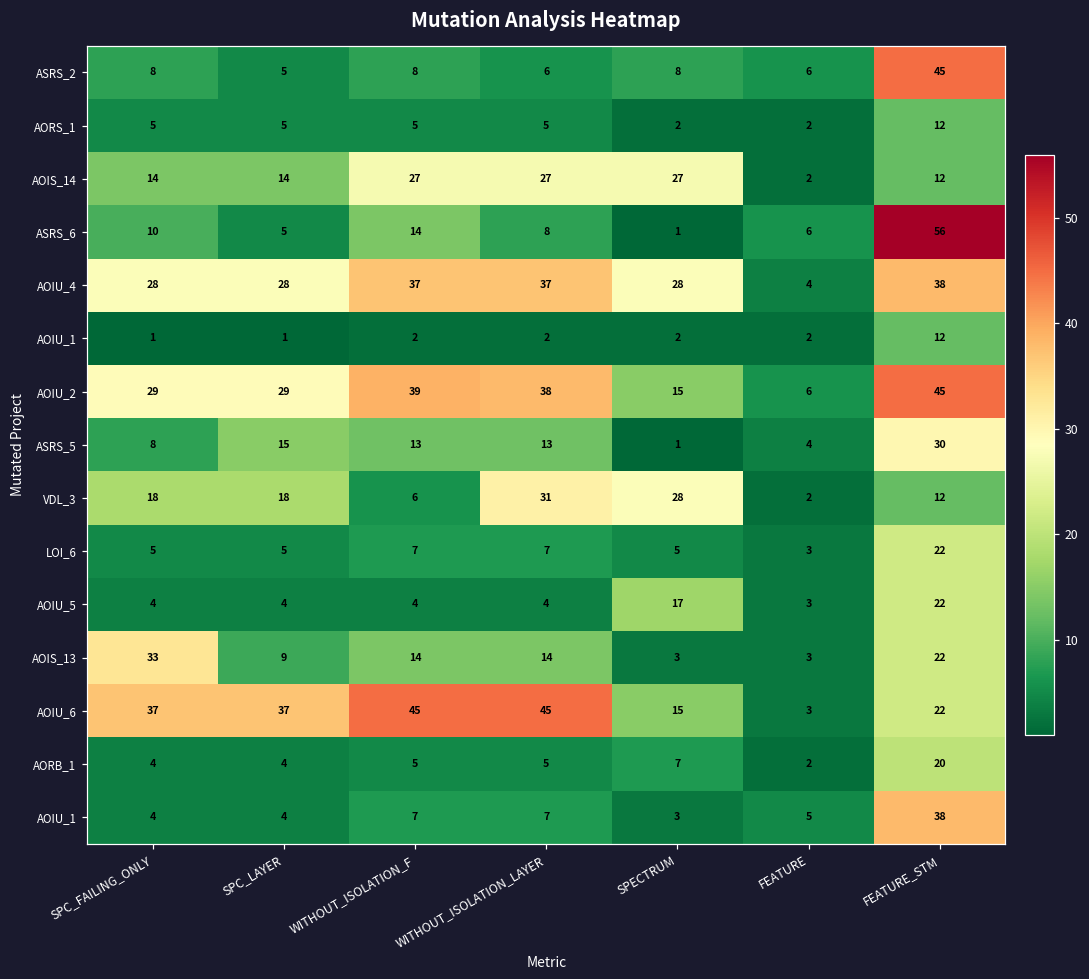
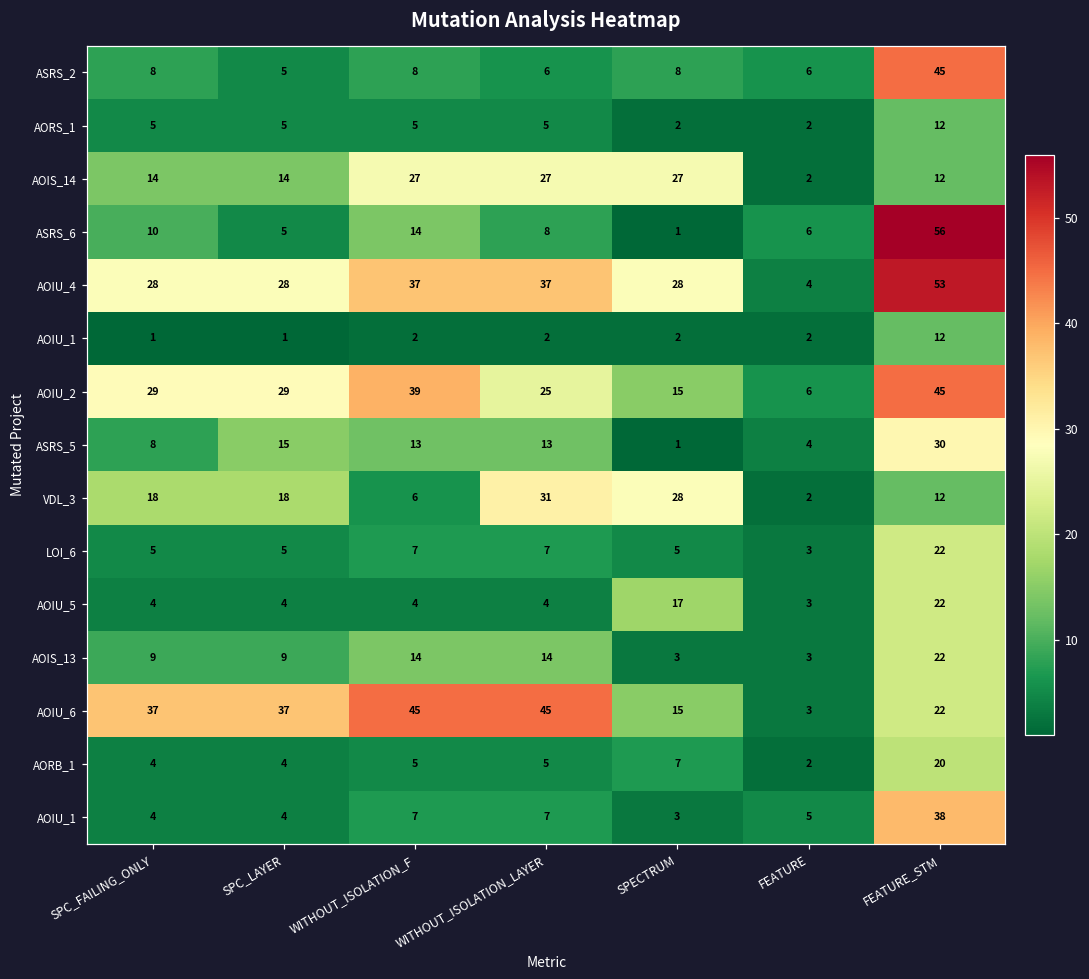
  {
    "ASRS_2": {
      "SPC_FAILING_ONLY": 8,
      "SPC_LAYER": 5,
      "WITHOUT_ISOLATION_F": 8,
      "WITHOUT_ISOLATION_LAYER": 6,
      "SPECTRUM": 8,
      "FEATURE": 6,
      "FEATURE_STM": 45
    },
    "AORS_1": {
      "SPC_FAILING_ONLY": 5,
      "SPC_LAYER": 5,
      "WITHOUT_ISOLATION_F": 5,
      "WITHOUT_ISOLATION_LAYER": 5,
      "SPECTRUM": 2,
      "FEATURE": 2,
      "FEATURE_STM": 12
    },
    "AOIS_14": {
      "SPC_FAILING_ONLY": 14,
      "SPC_LAYER": 14,
      "WITHOUT_ISOLATION_F": 27,
      "WITHOUT_ISOLATION_LAYER": 27,
      "SPECTRUM": 27,
      "FEATURE": 2,
      "FEATURE_STM": 12
    },
    "ASRS_6": {
      "SPC_FAILING_ONLY": 10,
      "SPC_LAYER": 5,
      "WITHOUT_ISOLATION_F": 14,
      "WITHOUT_ISOLATION_LAYER": 8,
      "SPECTRUM": 1,
      "FEATURE": 6,
      "FEATURE_STM": 56
    },
    "AOIU_4": {
      "SPC_FAILING_ONLY": 28,
      "SPC_LAYER": 28,
      "WITHOUT_ISOLATION_F": 37,
      "WITHOUT_ISOLATION_LAYER": 37,
      "SPECTRUM": 28,
      "FEATURE": 4,
-     "FEATURE_STM": 38
+     "FEATURE_STM": 53
    },
    "AOIU_2": {
      "SPC_FAILING_ONLY": 29,
      "SPC_LAYER": 29,
      "WITHOUT_ISOLATION_F": 39,
-     "WITHOUT_ISOLATION_LAYER": 38,
+     "WITHOUT_ISOLATION_LAYER": 25,
      "SPECTRUM": 15,
      "FEATURE": 6,
      "FEATURE_STM": 45
    },
    "ASRS_5": {
      "SPC_FAILING_ONLY": 8,
      "SPC_LAYER": 15,
      "WITHOUT_ISOLATION_F": 13,
      "WITHOUT_ISOLATION_LAYER": 13,
      "SPECTRUM": 1,
      "FEATURE": 4,
      "FEATURE_STM": 30
    },
    "VDL_3": {
      "SPC_FAILING_ONLY": 18,
      "SPC_LAYER": 18,
      "WITHOUT_ISOLATION_F": 6,
      "WITHOUT_ISOLATION_LAYER": 31,
      "SPECTRUM": 28,
      "FEATURE": 2,
      "FEATURE_STM": 12
    },
    "LOI_6": {
      "SPC_FAILING_ONLY": 5,
      "SPC_LAYER": 5,
      "WITHOUT_ISOLATION_F": 7,
      "WITHOUT_ISOLATION_LAYER": 7,
      "SPECTRUM": 5,
      "FEATURE": 3,
      "FEATURE_STM": 22
    },
    "AOIU_5": {
      "SPC_FAILING_ONLY": 4,
      "SPC_LAYER": 4,
      "WITHOUT_ISOLATION_F": 4,
      "WITHOUT_ISOLATION_LAYER": 4,
      "SPECTRUM": 17,
      "FEATURE": 3,
      "FEATURE_STM": 22
    },
    "AOIS_13": {
-     "SPC_FAILING_ONLY": 33,
+     "SPC_FAILING_ONLY": 9,
      "SPC_LAYER": 9,
      "WITHOUT_ISOLATION_F": 14,
      "WITHOUT_ISOLATION_LAYER": 14,
      "SPECTRUM": 3,
      "FEATURE": 3,
      "FEATURE_STM": 22
    },
    "AOIU_6": {
      "SPC_FAILING_ONLY": 37,
      "SPC_LAYER": 37,
      "WITHOUT_ISOLATION_F": 45,
      "WITHOUT_ISOLATION_LAYER": 45,
      "SPECTRUM": 15,
      "FEATURE": 3,
      "FEATURE_STM": 22
    },
    "AORB_1": {
      "SPC_FAILING_ONLY": 4,
      "SPC_LAYER": 4,
      "WITHOUT_ISOLATION_F": 5,
      "WITHOUT_ISOLATION_LAYER": 5,
      "SPECTRUM": 7,
      "FEATURE": 2,
      "FEATURE_STM": 20
    }
  }
